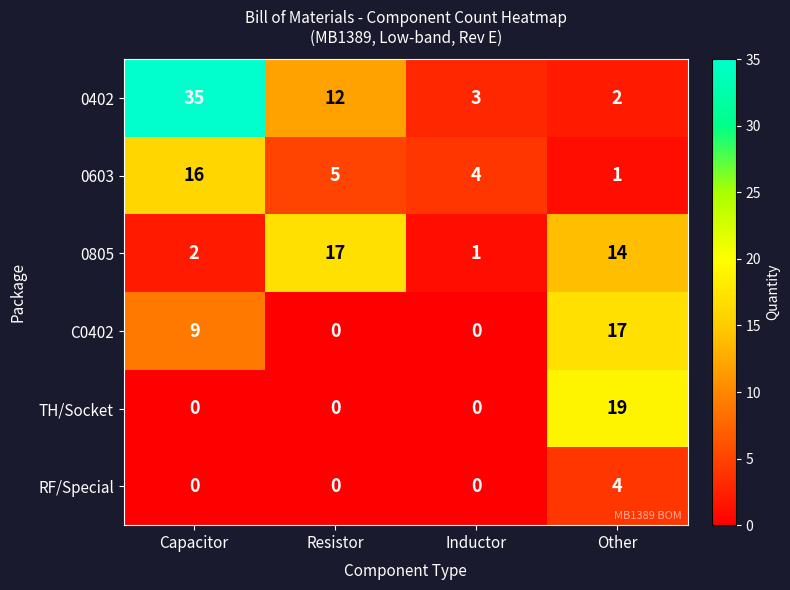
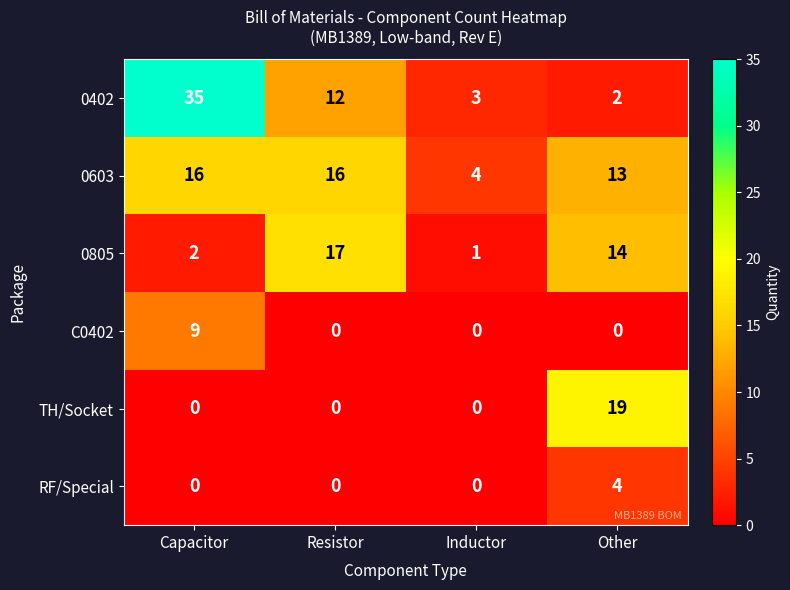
  {
    "0402": {
      "Capacitor": 35,
      "Resistor": 12,
      "Inductor": 3,
      "Other": 2
    },
    "0603": {
      "Capacitor": 16,
-     "Resistor": 5,
+     "Resistor": 16,
      "Inductor": 4,
-     "Other": 1
+     "Other": 13
    },
    "0805": {
      "Capacitor": 2,
      "Resistor": 17,
      "Inductor": 1,
      "Other": 14
    },
    "C0402": {
      "Capacitor": 9,
      "Resistor": 0,
      "Inductor": 0,
-     "Other": 17
+     "Other": 0
    },
    "TH/Socket": {
      "Capacitor": 0,
      "Resistor": 0,
      "Inductor": 0,
      "Other": 19
    },
    "RF/Special": {
      "Capacitor": 0,
      "Resistor": 0,
      "Inductor": 0
    }
  }
